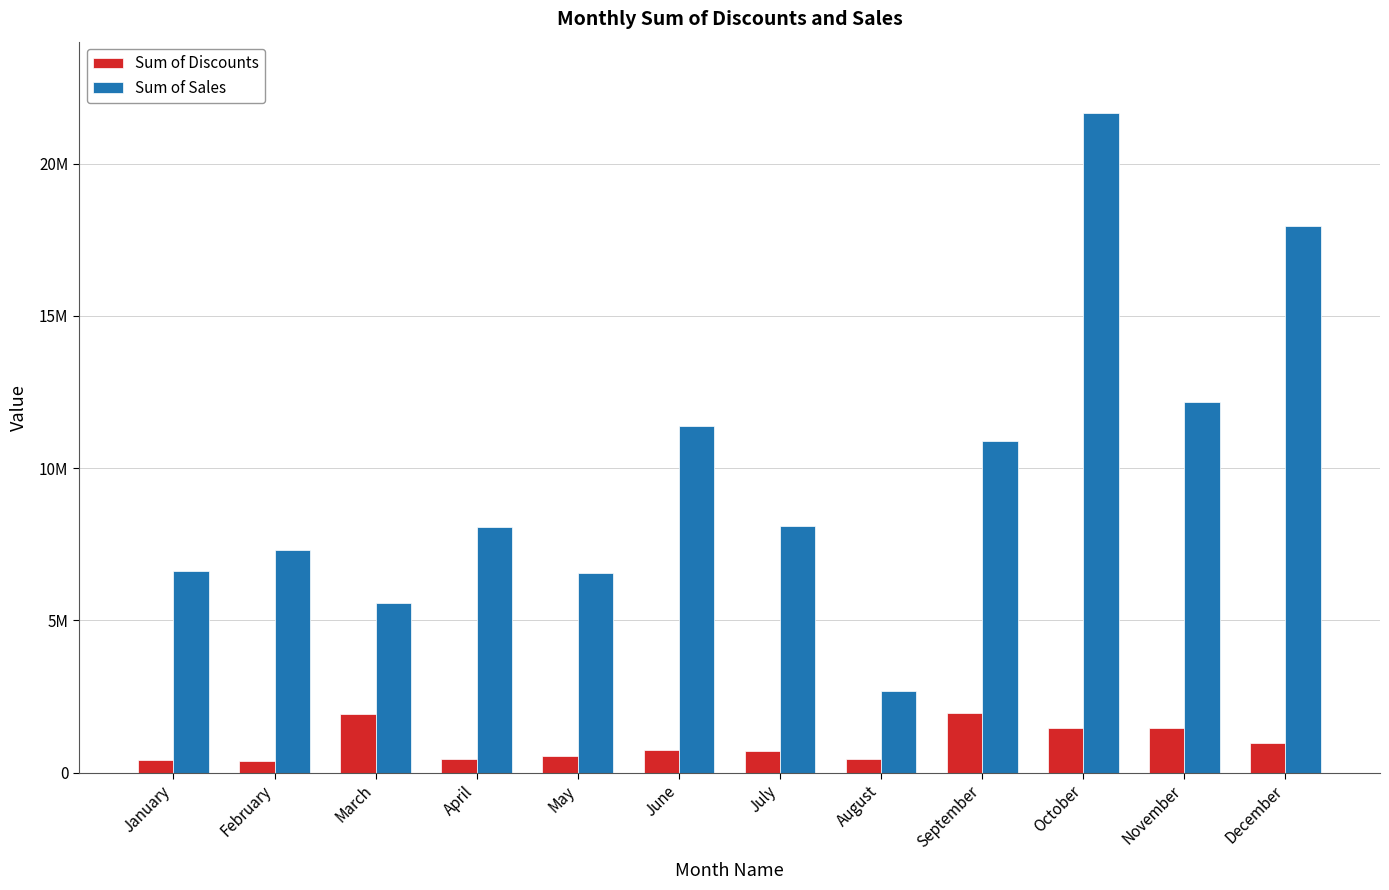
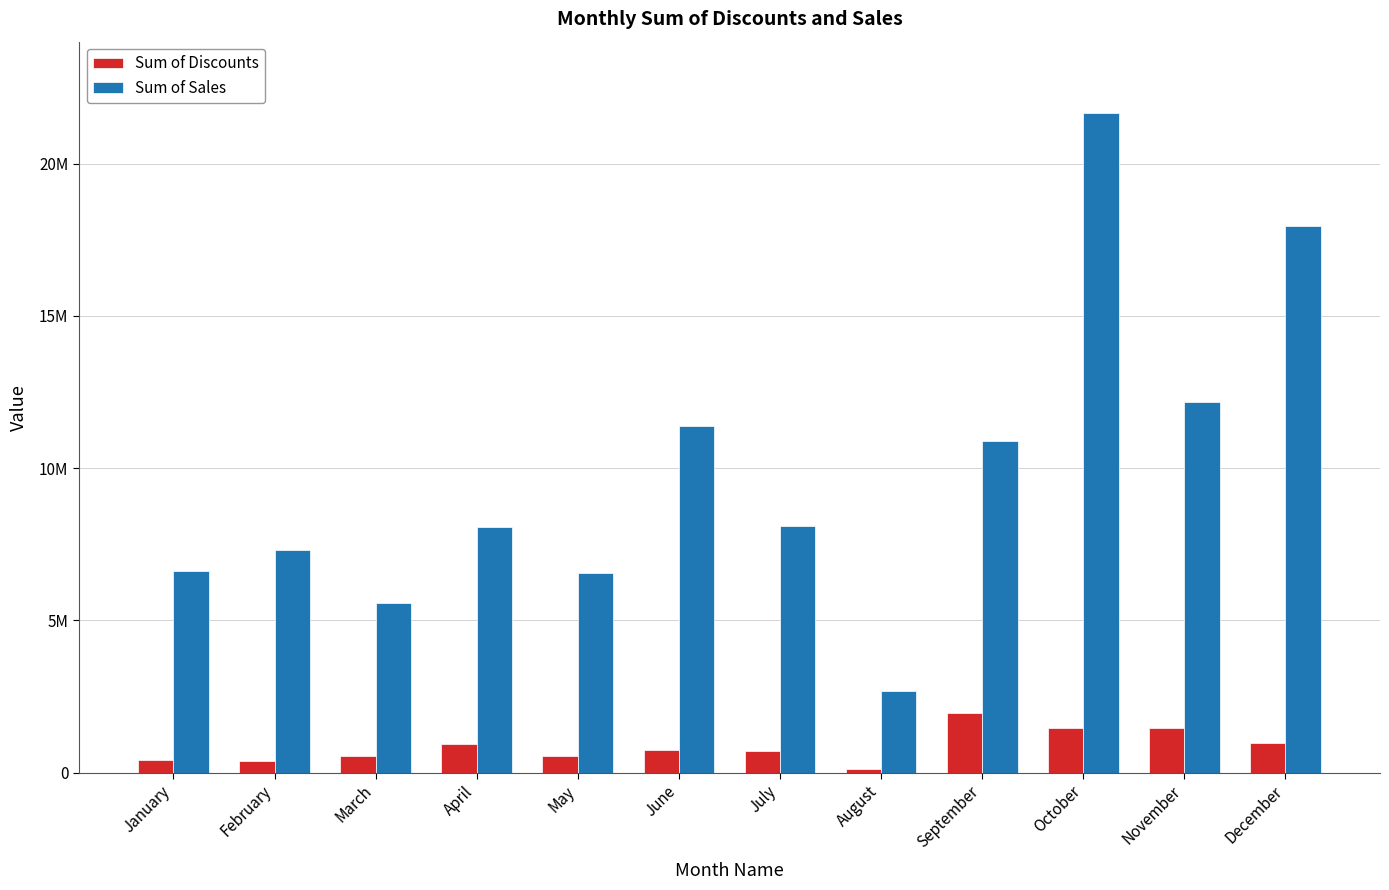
  {
    "Sum of Discounts": {
      "January": 400000,
      "February": 400000,
-     "March": 1900000,
-     "April": 500000,
+     "March": 500000,
+     "April": 900000,
      "May": 600000,
      "June": 800000,
      "July": 700000,
-     "August": 500000,
+     "August": 100000,
      "September": 2000000,
      "October": 1500000,
      "November": 1500000,
      "December": 1000000
    },
    "Sum of Sales": {
      "January": 6600000,
      "February": 7300000,
      "March": 5600000,
      "April": 8100000,
      "May": 6600000,
      "June": 11400000,
      "July": 8100000,
      "August": 2700000,
      "September": 10900000,
      "October": 21700000,
      "November": 12200000,
      "December": 18000000
    }
  }
